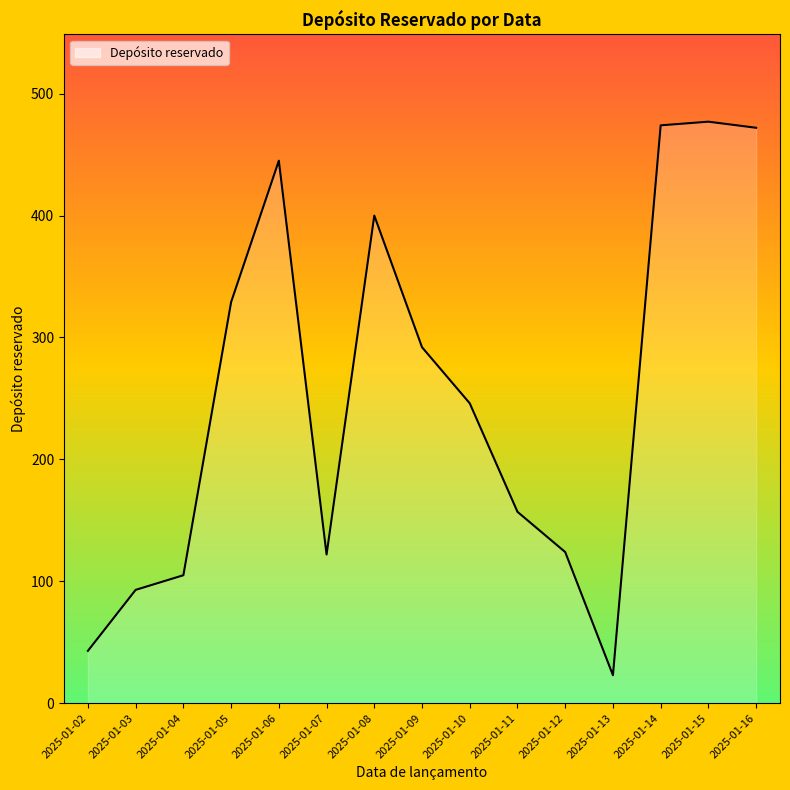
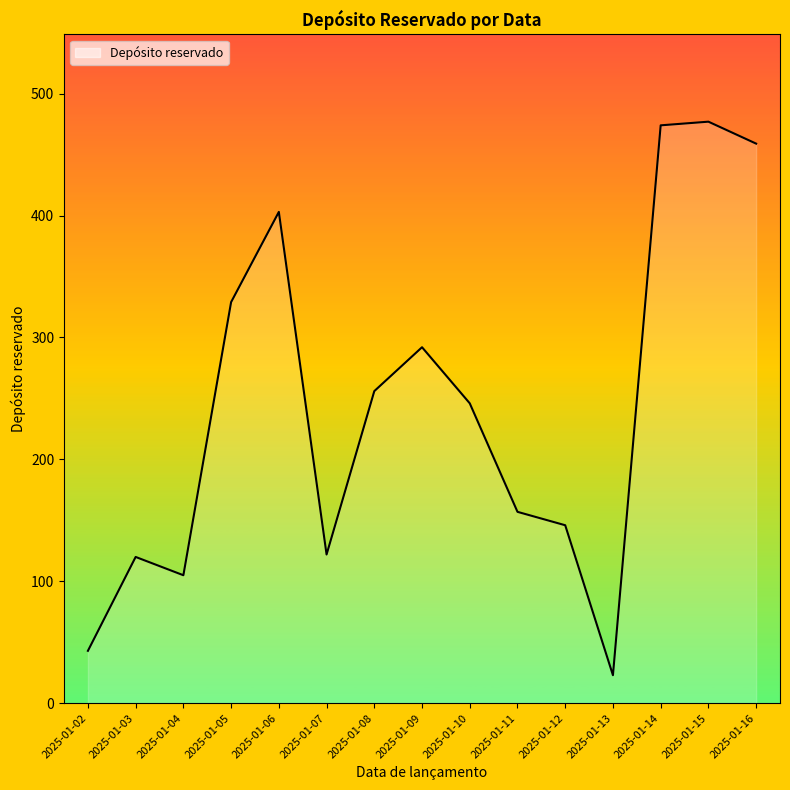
  {
    "2025-01-02": 43,
-   "2025-01-03": 93,
+   "2025-01-03": 120,
    "2025-01-04": 105,
    "2025-01-05": 329,
-   "2025-01-06": 445,
+   "2025-01-06": 403,
    "2025-01-07": 122,
-   "2025-01-08": 400,
+   "2025-01-08": 256,
    "2025-01-09": 292,
    "2025-01-10": 246,
    "2025-01-11": 157,
-   "2025-01-12": 124,
+   "2025-01-12": 146,
    "2025-01-13": 23,
    "2025-01-14": 474,
    "2025-01-15": 477,
-   "2025-01-16": 472
+   "2025-01-16": 459
  }
